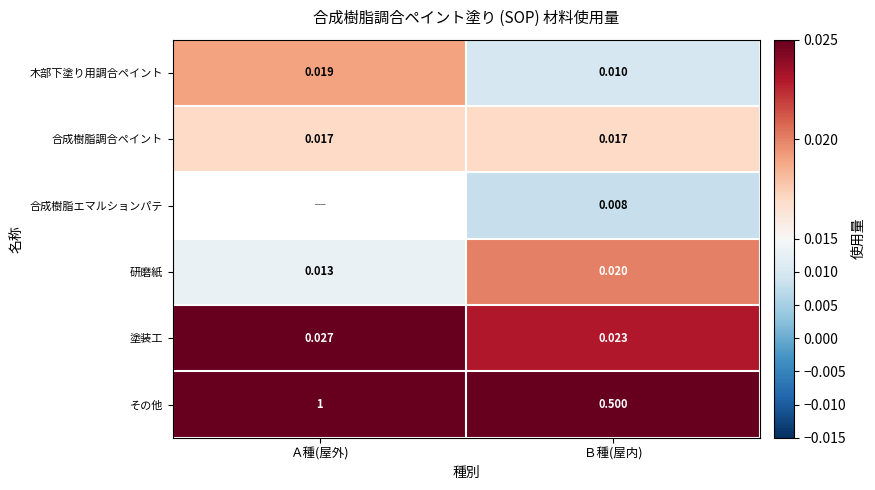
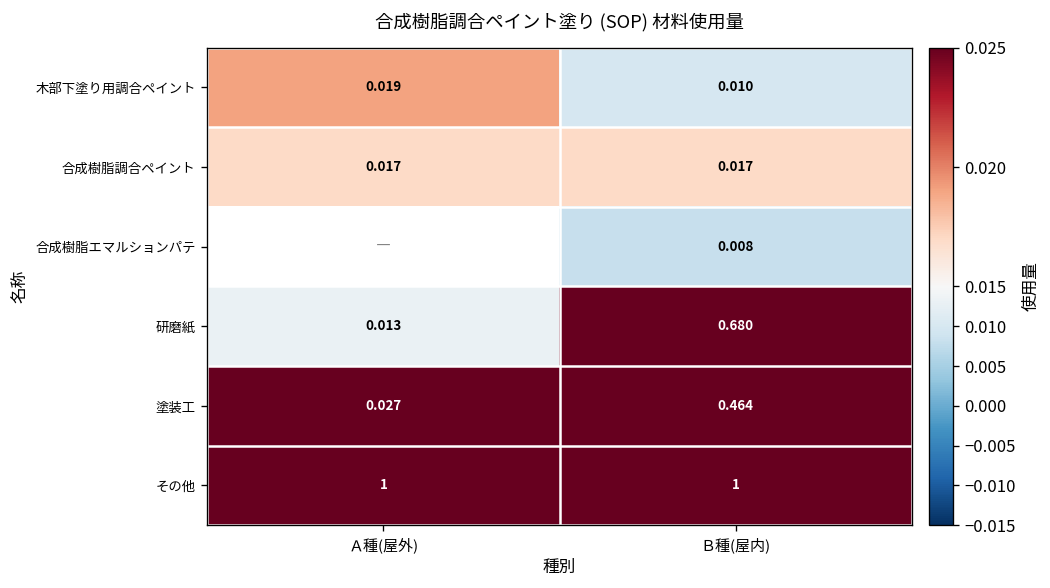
  {
    "木部下塗り用調合ペイント": {
      "Ａ種(屋外)": 0.019,
      "Ｂ種(屋内)": 0.010
    },
    "合成樹脂調合ペイント": {
      "Ａ種(屋外)": 0.017,
      "Ｂ種(屋内)": 0.017
    },
    "合成樹脂エマルションパテ": {
      "Ｂ種(屋内)": 0.008
    },
    "研磨紙": {
      "Ａ種(屋外)": 0.013,
-     "Ｂ種(屋内)": 0.020
+     "Ｂ種(屋内)": 0.680
    },
    "塗装工": {
      "Ａ種(屋外)": 0.027,
-     "Ｂ種(屋内)": 0.023
+     "Ｂ種(屋内)": 0.464
    },
    "その他": {
      "Ａ種(屋外)": 1,
-     "Ｂ種(屋内)": 0.500
+     "Ｂ種(屋内)": 1
    }
  }
